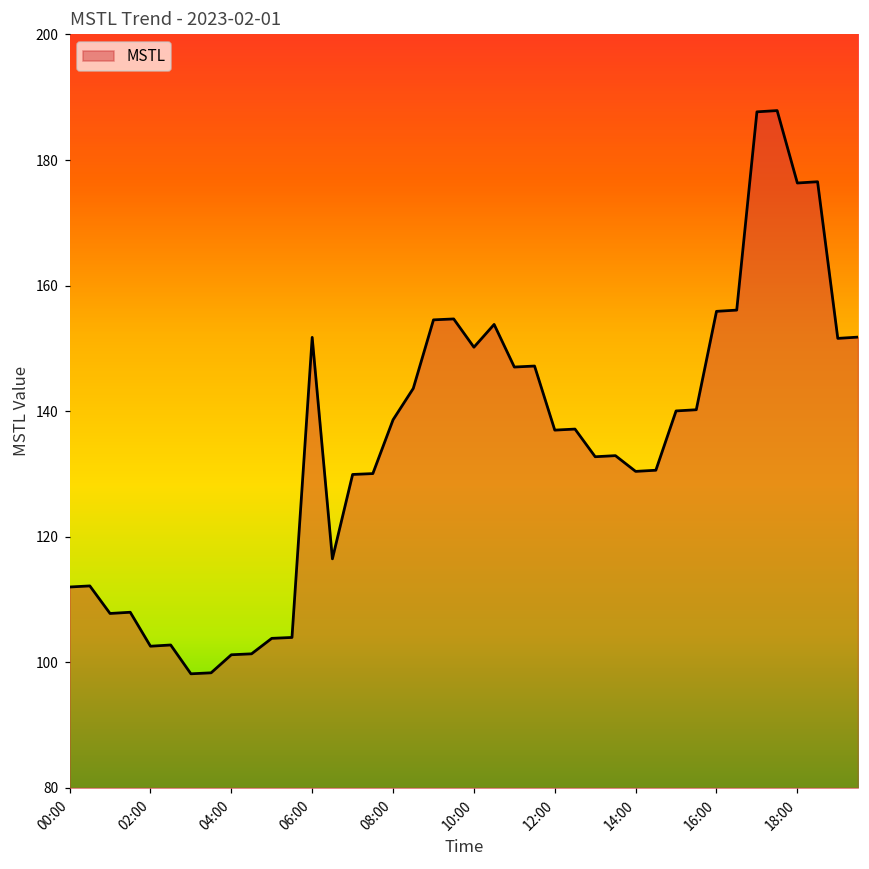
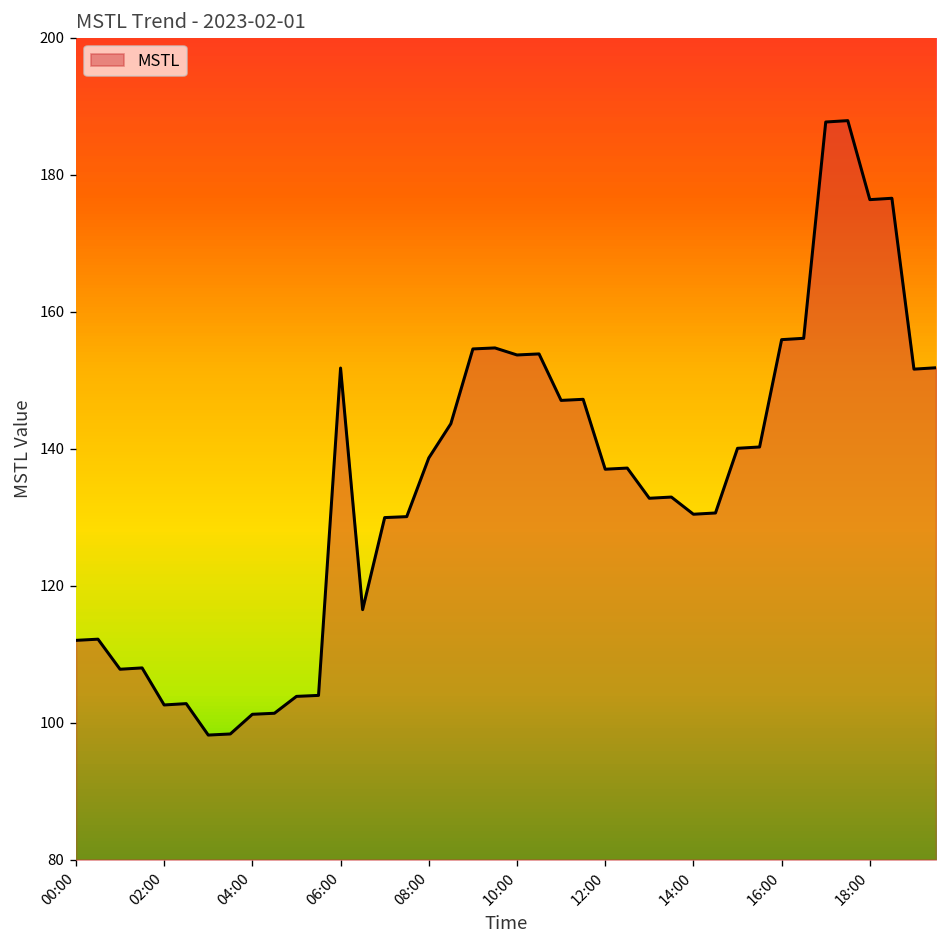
  {
    "00:00": 112,
    "02:00": 103,
    "04:00": 101,
    "06:00": 152,
    "08:00": 139,
-   "10:00": 150,
+   "10:00": 154,
    "12:00": 137,
    "14:00": 130,
    "16:00": 156,
    "18:00": 176
  }
